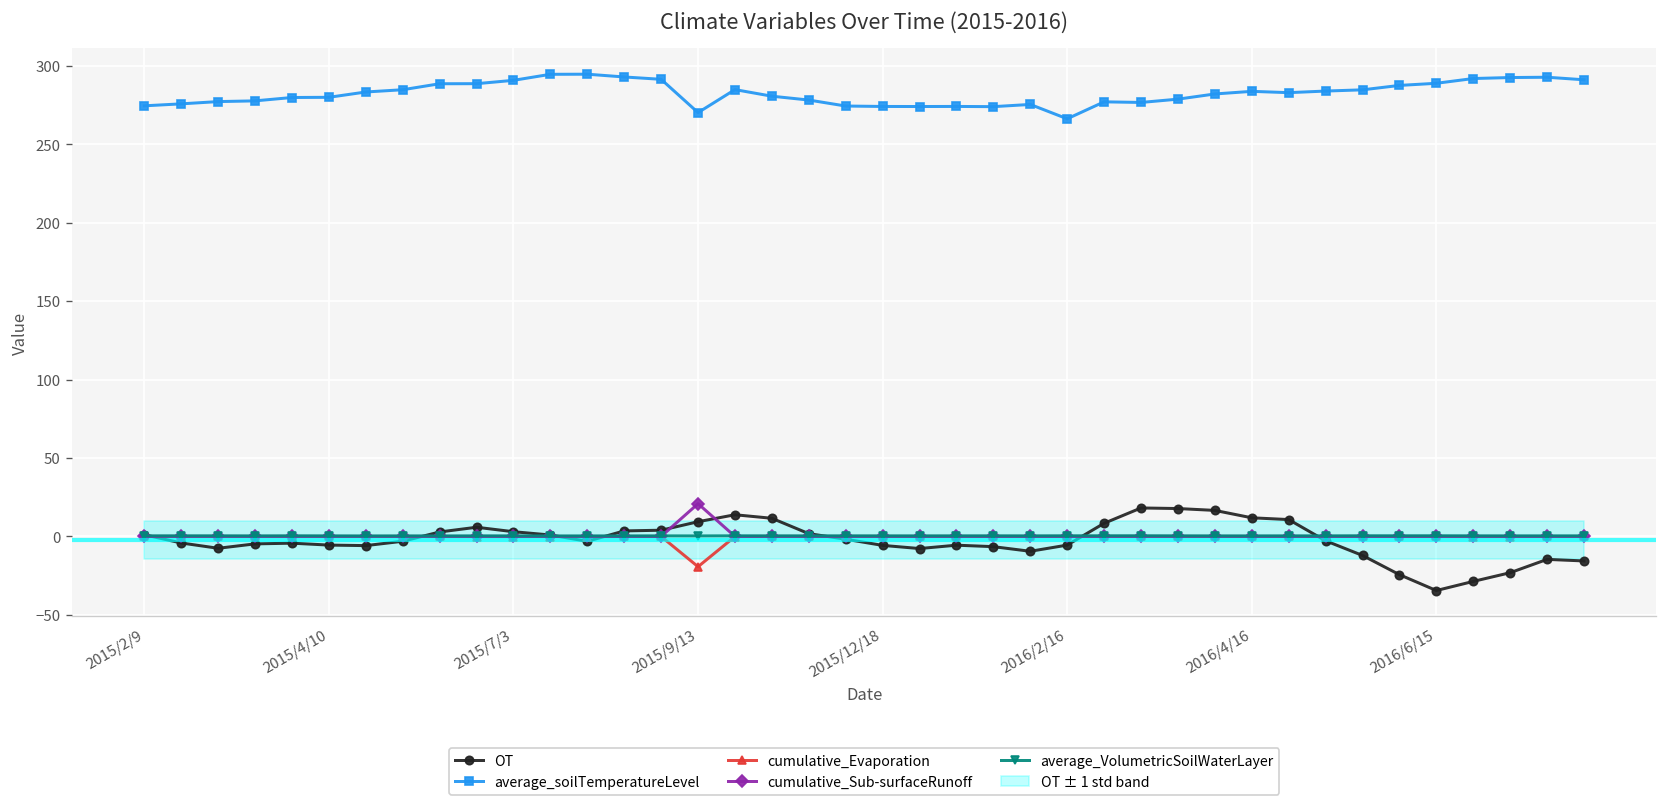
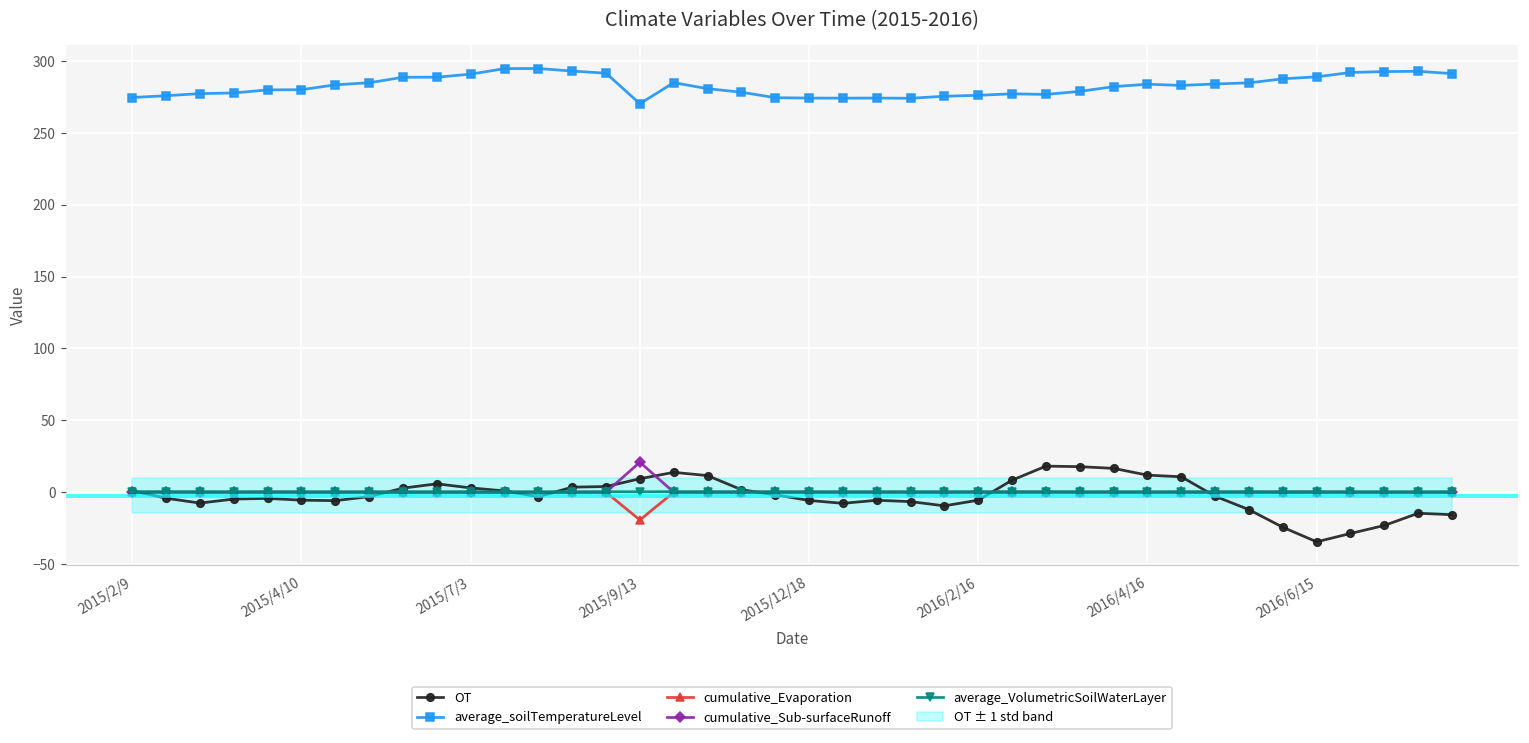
  {
    "OT ± 1 std band": {
      "2015/2/9": 10,
      "2015/4/10": 10,
      "2015/7/3": 10,
      "2015/12/18": 10,
      "2016/2/16": 10,
      "2016/4/16": 10,
      "2016/6/15": 10
    },
    "OT": {
      "2015/4/10": -6,
      "2015/7/3": 3,
      "2015/12/18": -6,
      "2016/2/16": -6,
      "2016/4/16": 12,
      "2016/6/15": -35
    },
    "average_soilTemperatureLevel": {
      "2015/2/9": 275,
      "2015/4/10": 280,
      "2015/7/3": 291,
      "2015/9/13": 270,
      "2015/12/18": 274,
-     "2016/2/16": 266,
+     "2016/2/16": 276,
      "2016/4/16": 284,
      "2016/6/15": 289
    },
    "cumulative_Evaporation": {
      "2015/9/13": -19
    },
    "cumulative_Sub-surfaceRunoff": {
      "2015/9/13": 21
    },
    "average_VolumetricSoilWaterLayer": {
      "2015/9/13": 0
    }
  }
